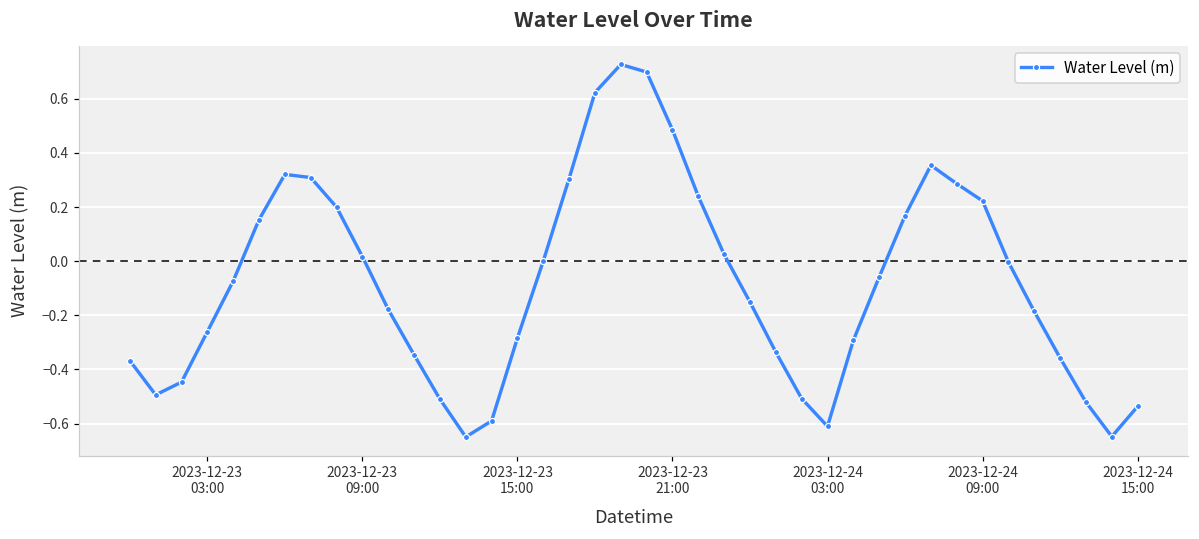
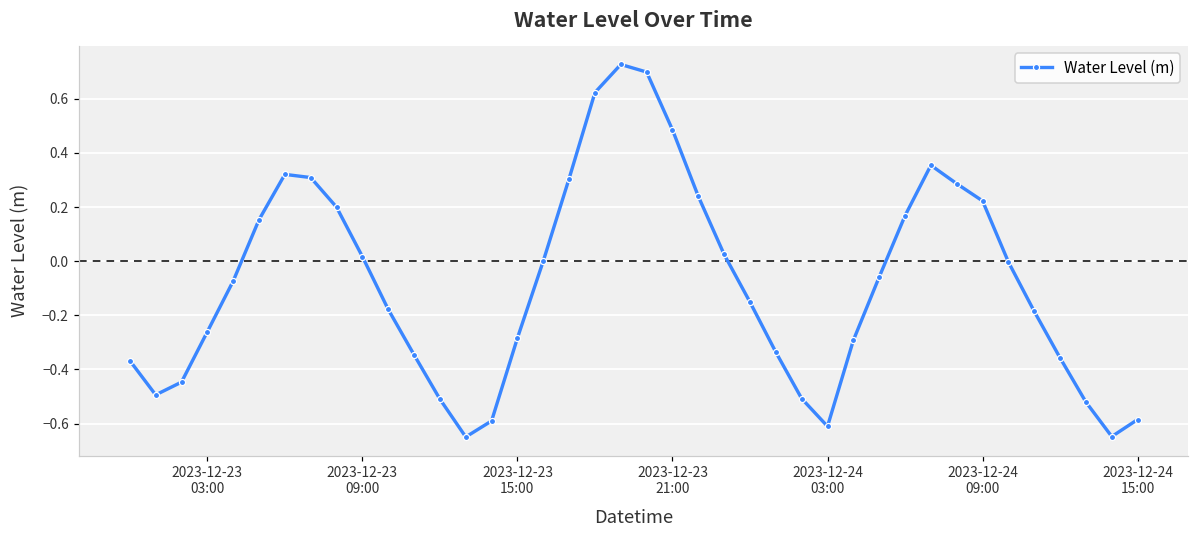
  {
    "2023-12-23 03:00": -0.26,
    "2023-12-23 09:00": 0.02,
    "2023-12-23 15:00": -0.28,
    "2023-12-23 21:00": 0.49,
    "2023-12-24 03:00": -0.61,
    "2023-12-24 09:00": 0.22,
-   "2023-12-24 15:00": -0.54
+   "2023-12-24 15:00": -0.59
  }
